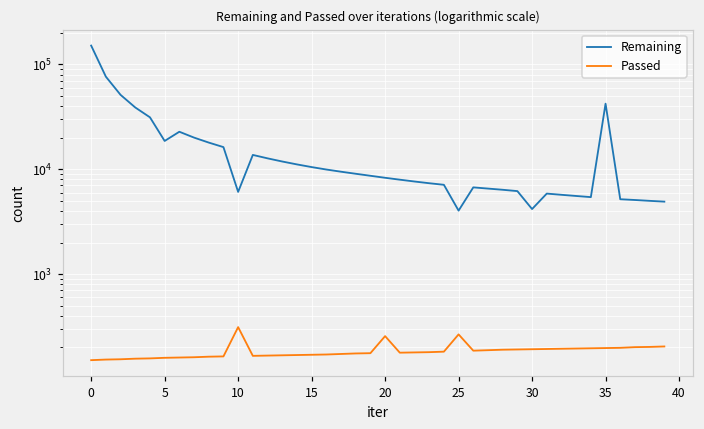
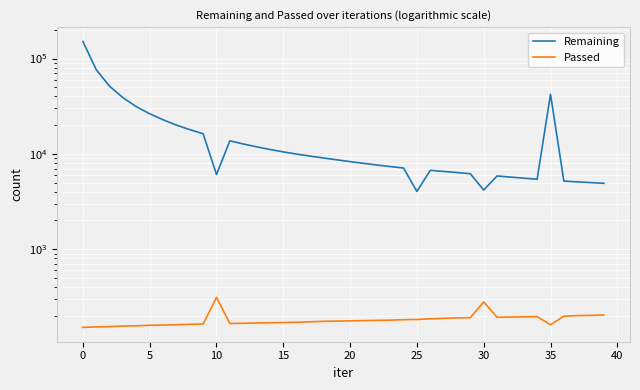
  {
    "Remaining": {
      "0": 150000,
-     "5": 19000,
+     "5": 26000,
      "10": 6000,
      "15": 10000,
      "20": 8000,
      "25": 4000,
      "30": 4000,
      "35": 40000
    },
    "Passed": {
      "0": 150,
      "5": 160,
      "10": 310,
      "15": 170,
-     "20": 260,
-     "25": 270,
-     "30": 190,
-     "35": 200
+     "20": 180,
+     "25": 180,
+     "30": 280,
+     "35": 160
    }
  }
